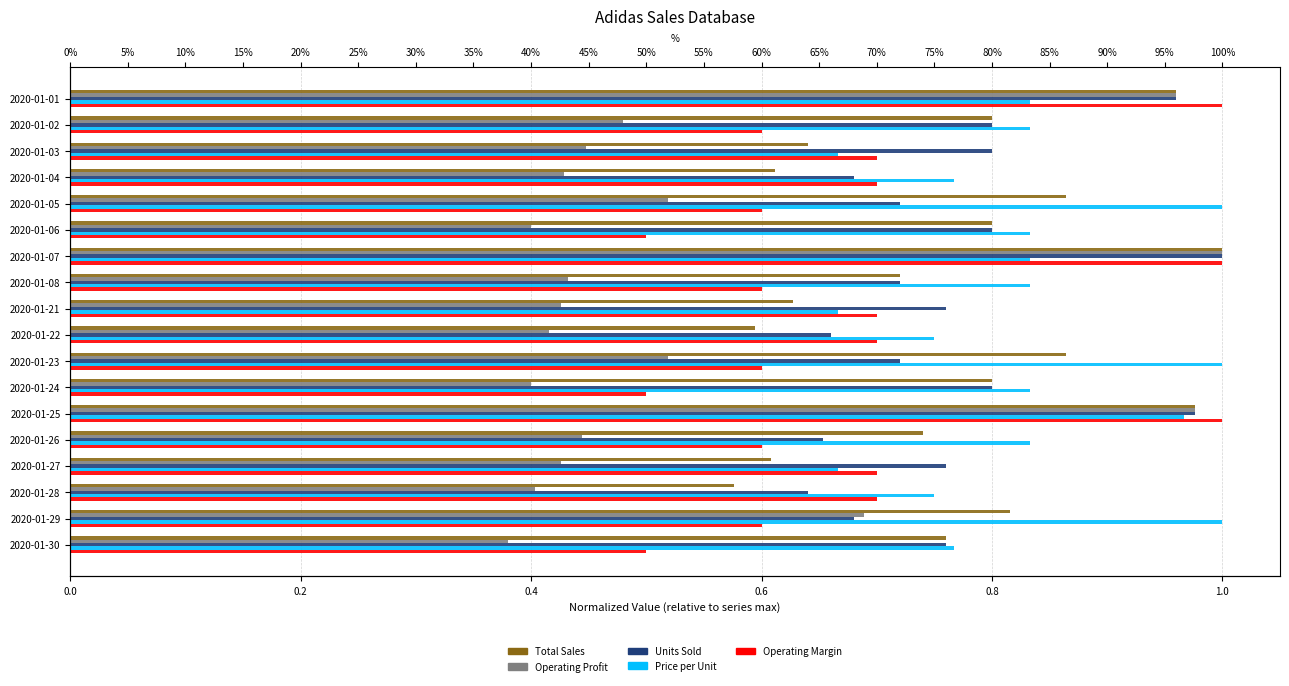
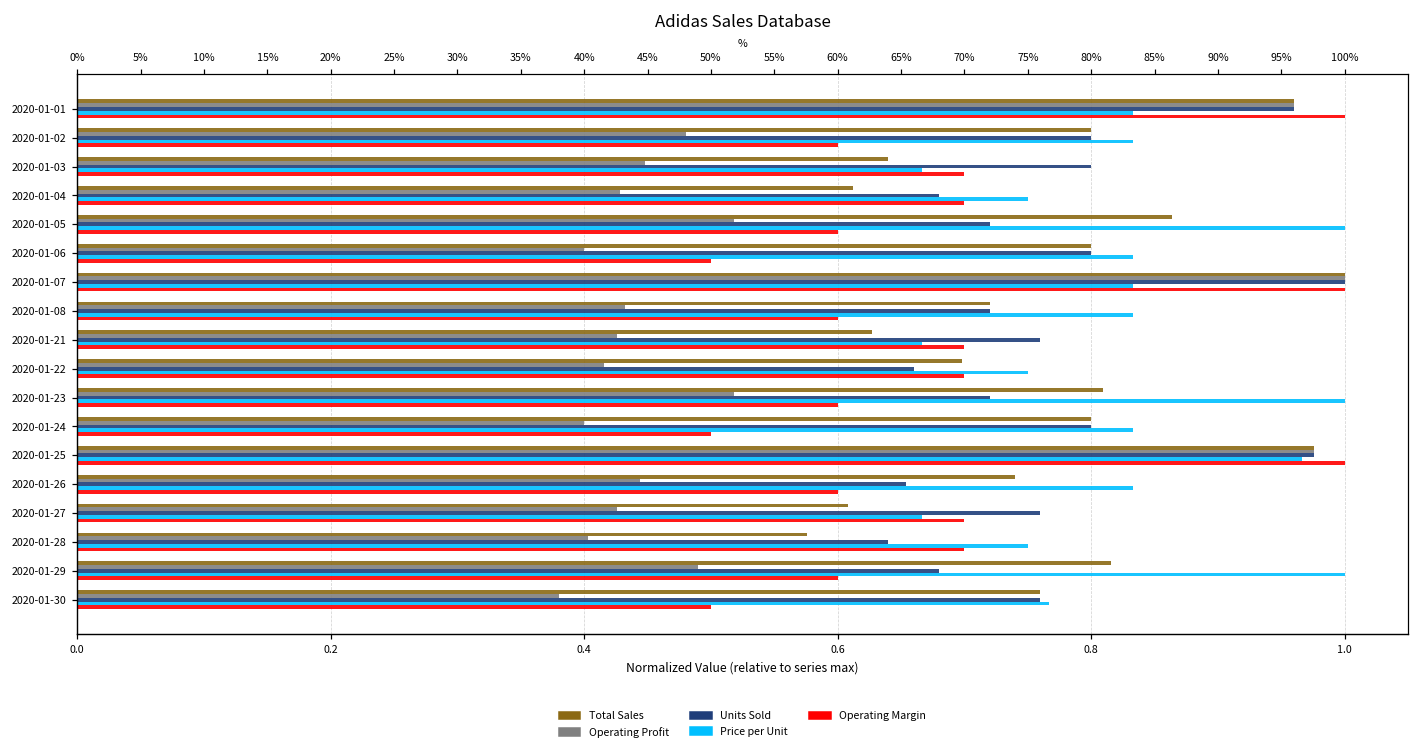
  {
    "Total Sales": {
      "2020-01-01": 0.960,
      "2020-01-02": 0.800,
      "2020-01-03": 0.640,
      "2020-01-04": 0.612,
      "2020-01-05": 0.864,
      "2020-01-06": 0.800,
      "2020-01-07": 1.000,
      "2020-01-08": 0.720,
      "2020-01-21": 0.627,
-     "2020-01-22": 0.594,
-     "2020-01-23": 0.864,
+     "2020-01-22": 0.698,
+     "2020-01-23": 0.809,
      "2020-01-24": 0.800,
      "2020-01-25": 0.976,
      "2020-01-26": 0.740,
      "2020-01-27": 0.608,
      "2020-01-28": 0.576,
      "2020-01-29": 0.816,
      "2020-01-30": 0.760
    },
    "Operating Profit": {
      "2020-01-01": 0.960,
      "2020-01-02": 0.480,
      "2020-01-03": 0.448,
      "2020-01-04": 0.428,
      "2020-01-05": 0.518,
      "2020-01-06": 0.400,
      "2020-01-07": 1.000,
      "2020-01-08": 0.432,
      "2020-01-21": 0.426,
      "2020-01-22": 0.416,
      "2020-01-23": 0.518,
      "2020-01-24": 0.400,
      "2020-01-25": 0.976,
      "2020-01-26": 0.444,
      "2020-01-27": 0.426,
      "2020-01-28": 0.403,
-     "2020-01-29": 0.689,
+     "2020-01-29": 0.490,
      "2020-01-30": 0.380
    },
    "Units Sold": {
      "2020-01-01": 0.960,
      "2020-01-02": 0.800,
      "2020-01-03": 0.800,
      "2020-01-04": 0.680,
      "2020-01-05": 0.720,
      "2020-01-06": 0.800,
      "2020-01-07": 1.000,
      "2020-01-08": 0.720,
      "2020-01-21": 0.760,
      "2020-01-22": 0.660,
      "2020-01-23": 0.720,
      "2020-01-24": 0.800,
      "2020-01-25": 0.976,
      "2020-01-26": 0.654,
      "2020-01-27": 0.760,
      "2020-01-28": 0.640,
      "2020-01-29": 0.680,
      "2020-01-30": 0.760
    },
    "Price per Unit": {
      "2020-01-01": 0.833,
      "2020-01-02": 0.833,
      "2020-01-03": 0.667,
-     "2020-01-04": 0.767,
+     "2020-01-04": 0.750,
      "2020-01-05": 1.000,
      "2020-01-06": 0.833,
      "2020-01-07": 0.833,
      "2020-01-08": 0.833,
      "2020-01-21": 0.667,
      "2020-01-22": 0.750,
      "2020-01-23": 1.000,
      "2020-01-24": 0.833,
      "2020-01-25": 0.967,
      "2020-01-26": 0.833,
      "2020-01-27": 0.667,
      "2020-01-28": 0.750,
      "2020-01-29": 1.000,
      "2020-01-30": 0.767
    },
    "Operating Margin": {
      "2020-01-01": 1.000,
      "2020-01-02": 0.600,
      "2020-01-03": 0.700,
      "2020-01-04": 0.700,
      "2020-01-05": 0.600,
      "2020-01-06": 0.500,
      "2020-01-07": 1.000,
      "2020-01-08": 0.600,
      "2020-01-21": 0.700,
      "2020-01-22": 0.700,
      "2020-01-23": 0.600,
      "2020-01-24": 0.500,
      "2020-01-25": 1.000,
      "2020-01-26": 0.600,
      "2020-01-27": 0.700,
      "2020-01-28": 0.700,
      "2020-01-29": 0.600,
      "2020-01-30": 0.500
    }
  }
